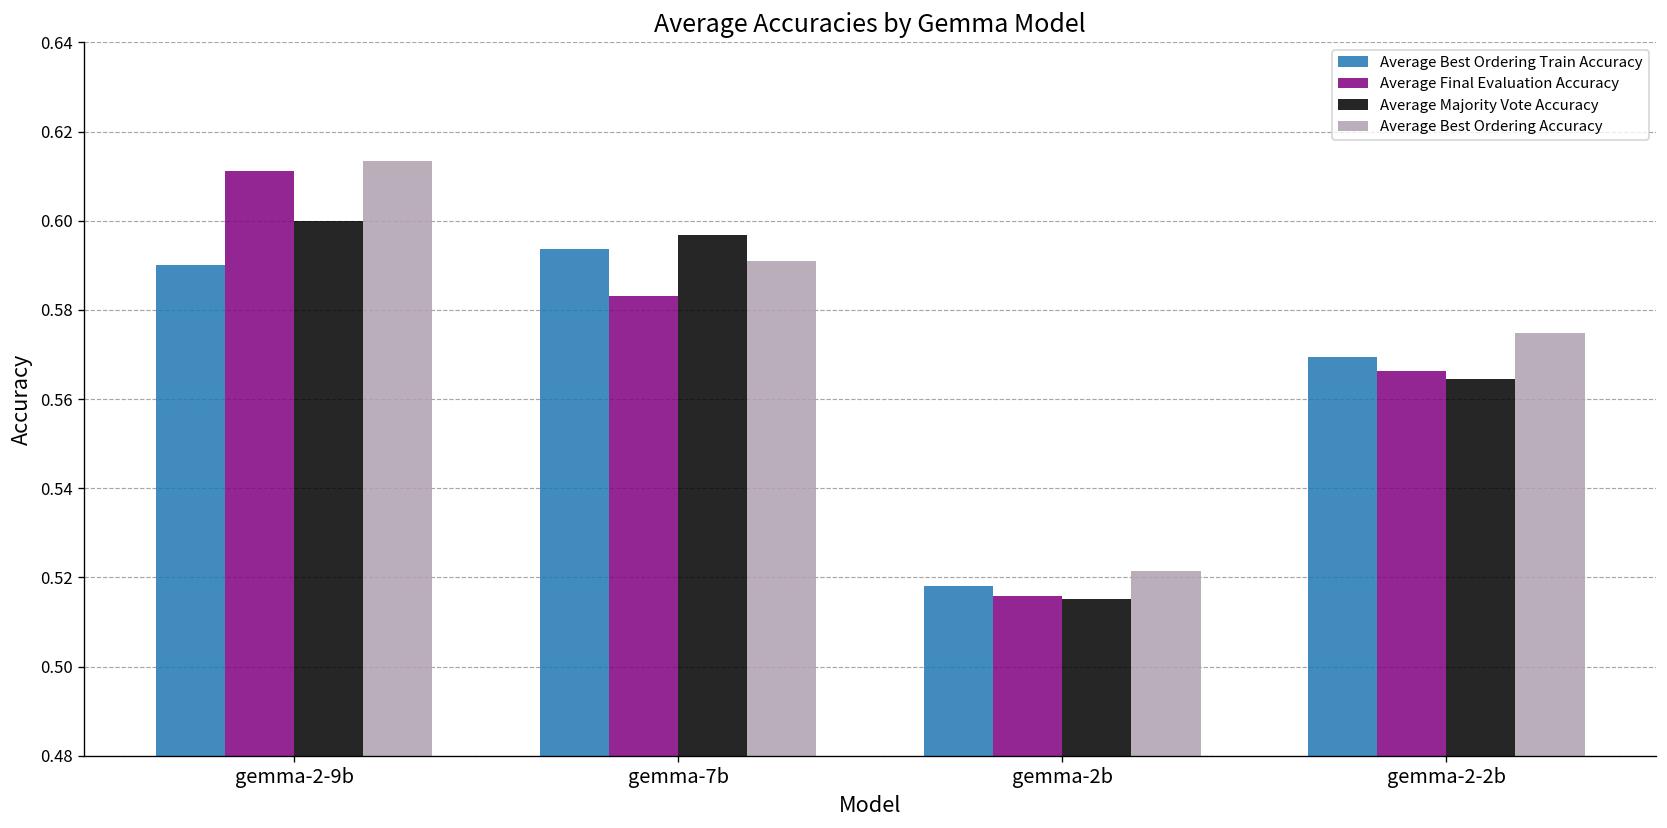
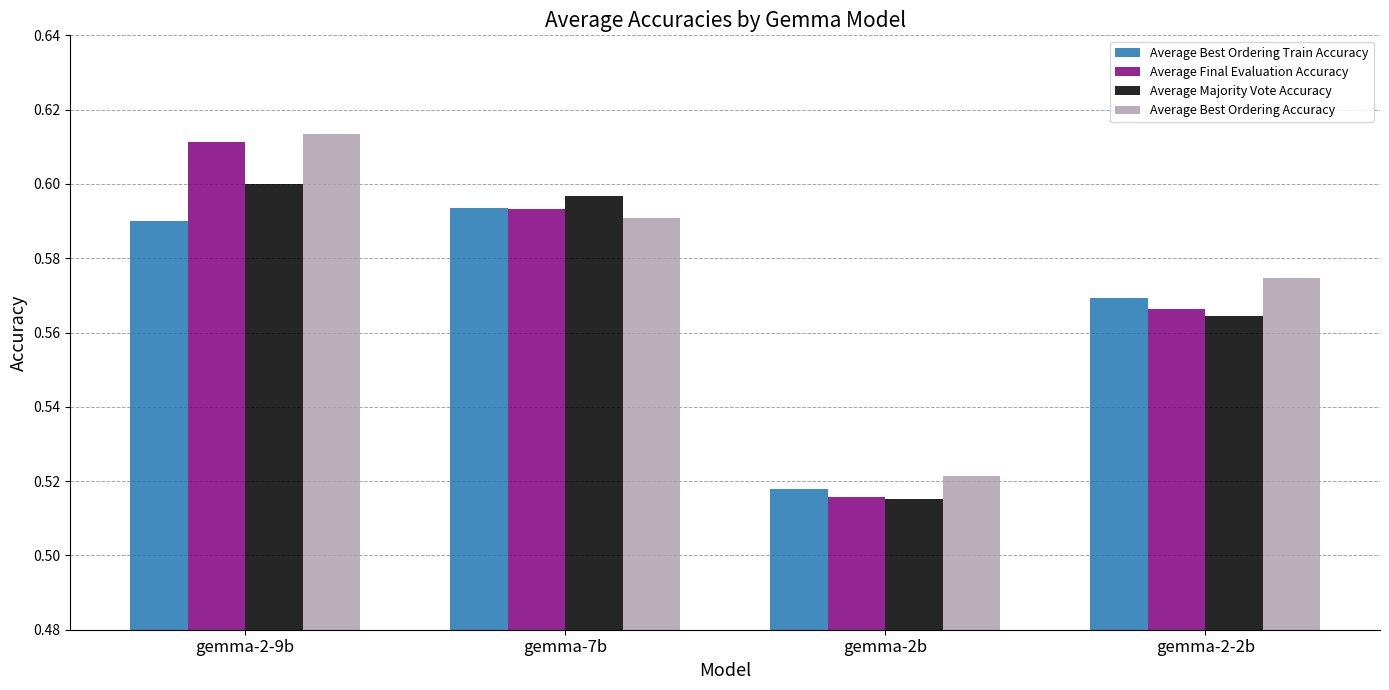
  {
    "Average Best Ordering Train Accuracy": {
      "gemma-2-9b": 0.590,
      "gemma-7b": 0.594,
      "gemma-2b": 0.518,
      "gemma-2-2b": 0.569
    },
    "Average Final Evaluation Accuracy": {
      "gemma-2-9b": 0.611,
-     "gemma-7b": 0.583,
+     "gemma-7b": 0.593,
      "gemma-2b": 0.516,
      "gemma-2-2b": 0.566
    },
    "Average Majority Vote Accuracy": {
      "gemma-2-9b": 0.600,
      "gemma-7b": 0.597,
      "gemma-2b": 0.515,
      "gemma-2-2b": 0.564
    },
    "Average Best Ordering Accuracy": {
      "gemma-2-9b": 0.613,
      "gemma-7b": 0.591,
      "gemma-2b": 0.521,
      "gemma-2-2b": 0.575
    }
  }
